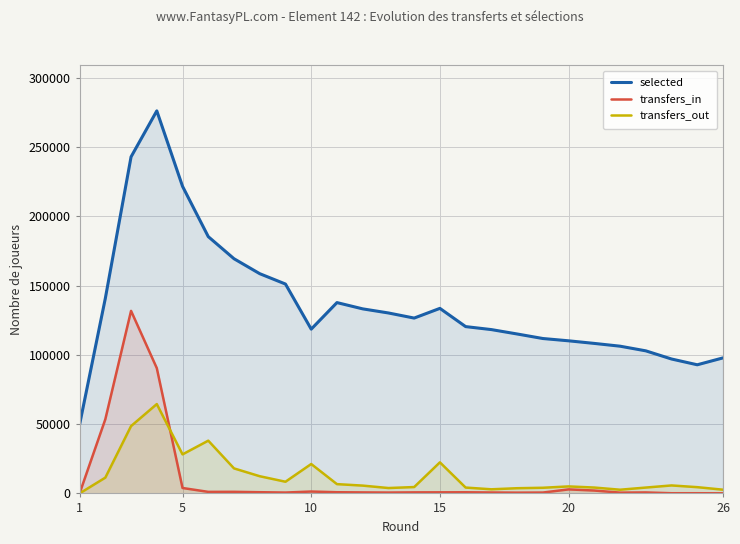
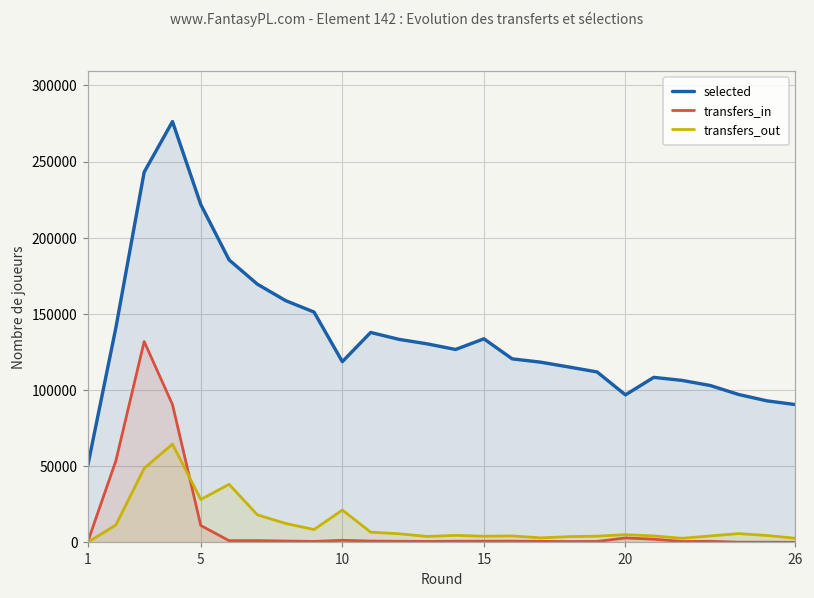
  {
    "selected": {
      "1": 50000,
      "5": 222000,
      "10": 119000,
      "15": 134000,
-     "20": 110000,
-     "26": 98000
+     "20": 97000,
+     "26": 90000
    },
    "transfers_in": {
-     "5": 4000,
+     "5": 11000,
      "10": 1000,
      "15": 1000,
      "20": 3000,
      "26": 0
    },
    "transfers_out": {
      "5": 28000,
      "10": 21000,
-     "15": 22000,
+     "15": 4000,
      "20": 5000,
      "26": 3000
    }
  }
